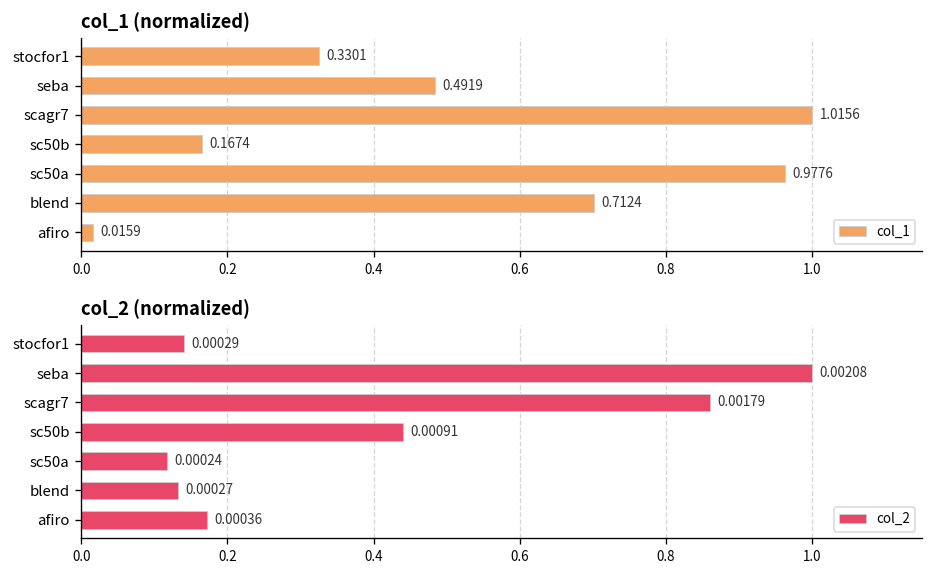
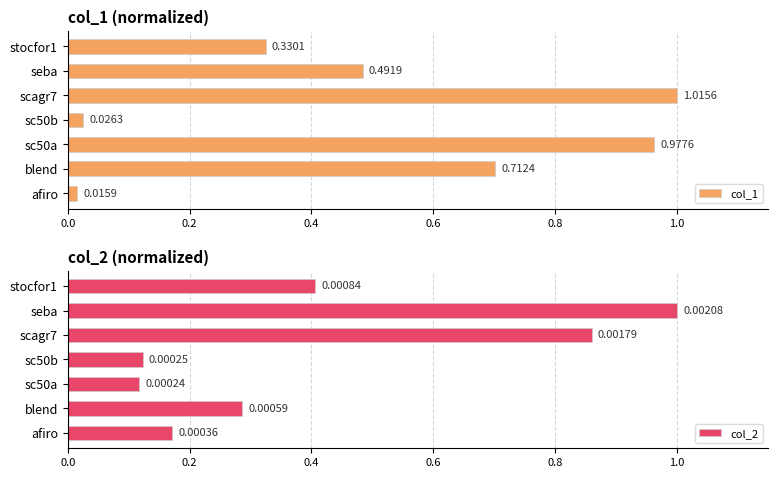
  {
    "col_1 (normalized)": {
-     "sc50b": 0.1674
+     "sc50b": 0.0263
    },
    "col_2 (normalized)": {
-     "stocfor1": 0.00029,
-     "sc50b": 0.00091,
-     "blend": 0.00027
+     "stocfor1": 0.00084,
+     "sc50b": 0.00025,
+     "blend": 0.00059
    }
  }
